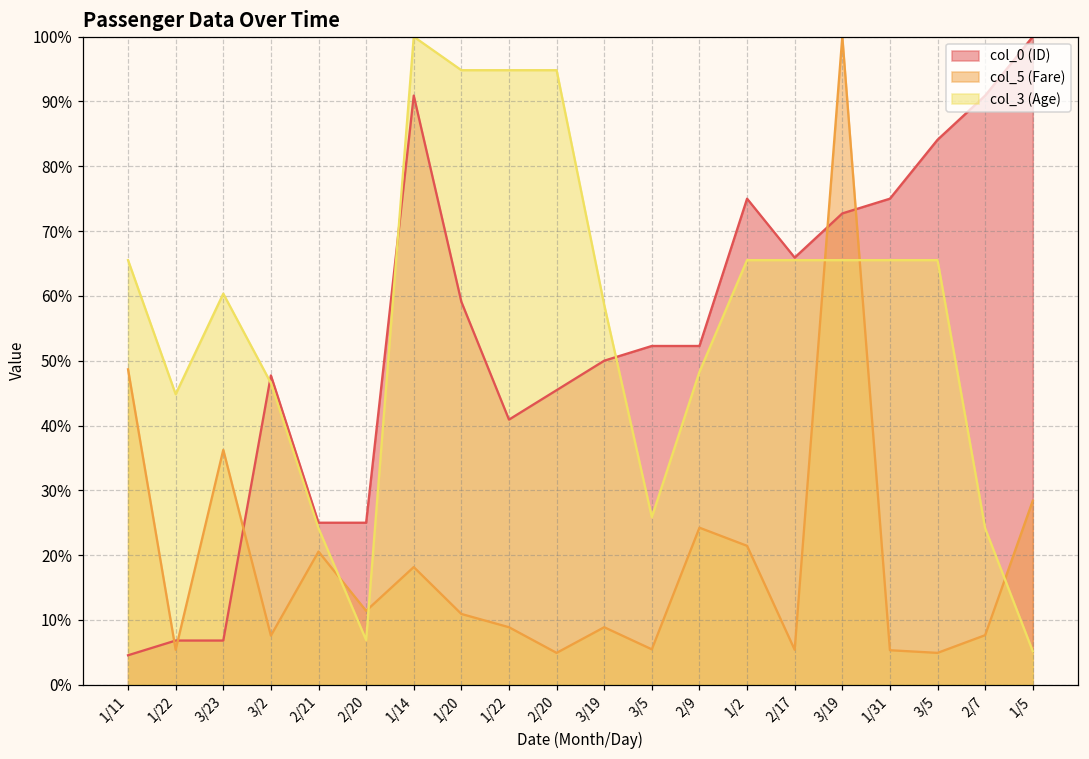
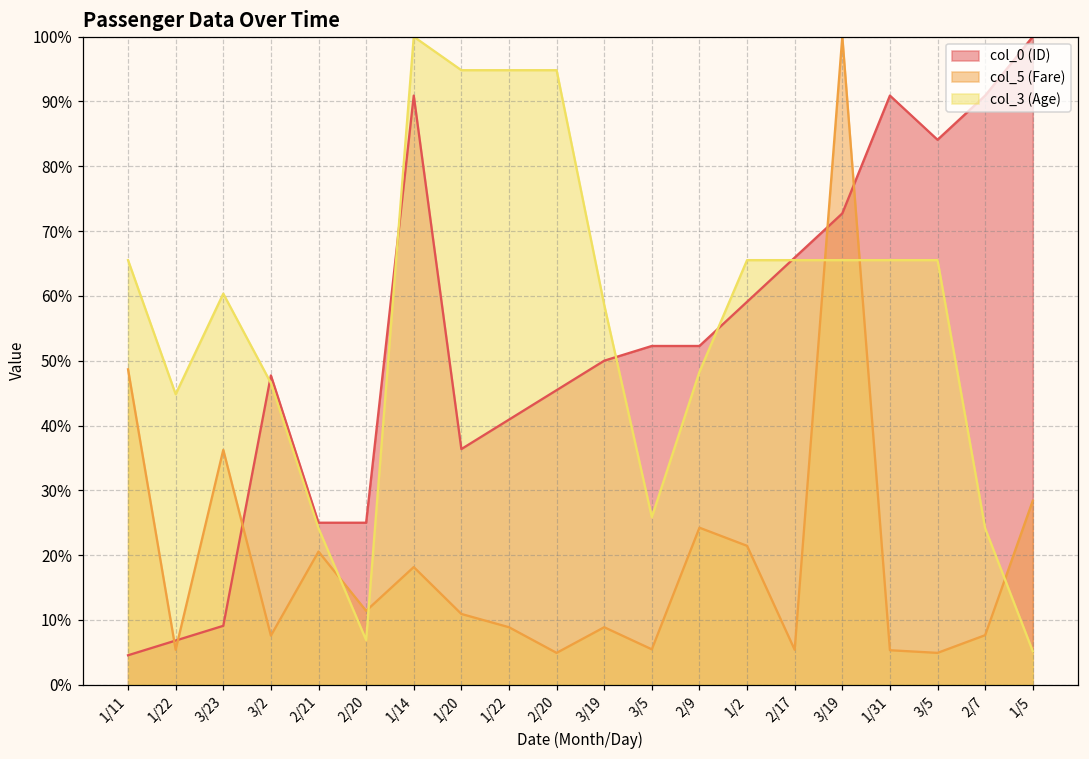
  {
    "col_0 (ID)": {
      "1/11": "5%",
-     "3/23": "7%",
+     "3/23": "9%",
      "3/2": "48%",
      "2/21": "25%",
      "1/14": "91%",
-     "1/20": "59%",
+     "1/20": "36%",
      "2/9": "52%",
-     "1/2": "75%",
-     "1/31": "75%",
+     "1/2": "59%",
+     "1/31": "91%",
      "1/5": "100%"
    }
  }
